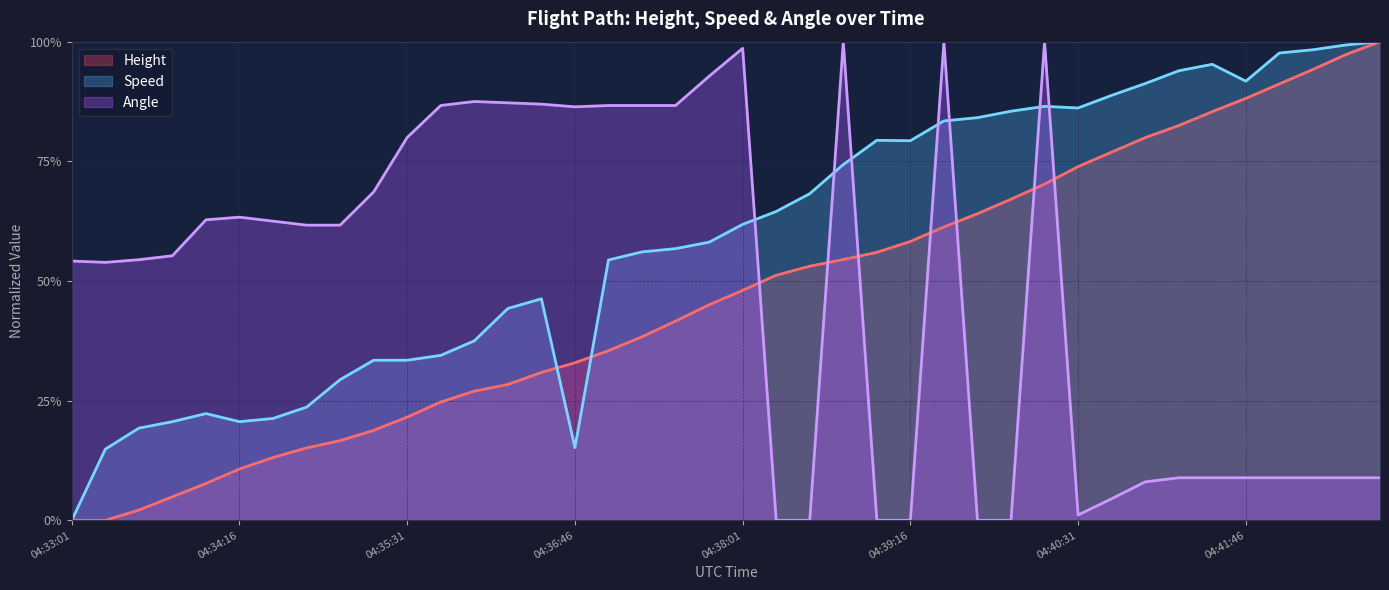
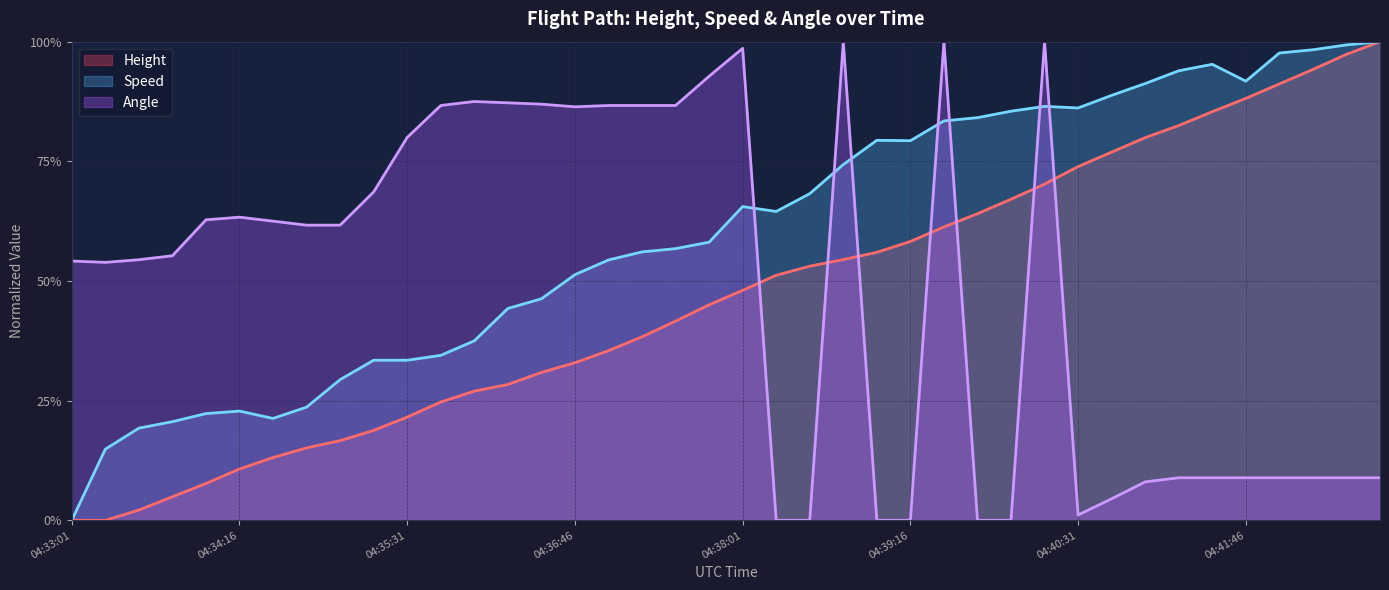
  {
    "Height": {
      "04:34:16": "11%",
      "04:35:31": "22%",
      "04:36:46": "33%",
      "04:38:01": "48%",
      "04:39:16": "58%",
      "04:40:31": "74%",
      "04:41:46": "88%"
    },
    "Speed": {
-     "04:34:16": "21%",
+     "04:34:16": "23%",
      "04:35:31": "33%",
-     "04:36:46": "15%",
-     "04:38:01": "62%",
+     "04:36:46": "51%",
+     "04:38:01": "66%",
      "04:39:16": "79%",
      "04:40:31": "86%",
      "04:41:46": "92%"
    },
    "Angle": {
      "04:33:01": "54%",
      "04:34:16": "63%",
      "04:35:31": "80%",
      "04:36:46": "86%",
      "04:38:01": "99%",
      "04:39:16": "0%",
      "04:40:31": "1%",
      "04:41:46": "9%"
    }
  }
